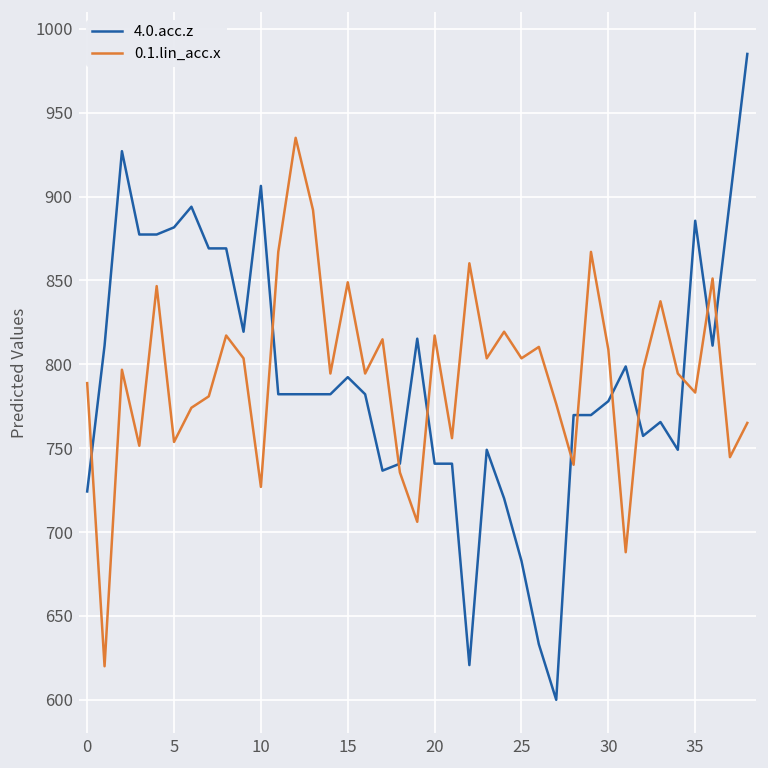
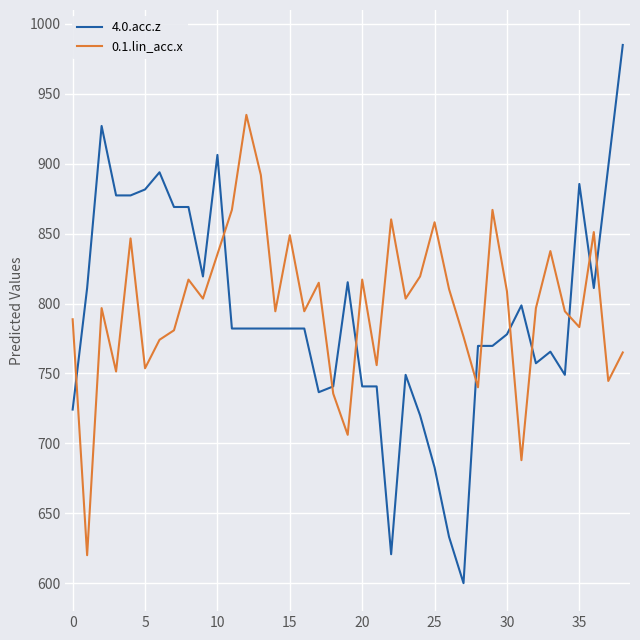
  {
    "4.0.acc.z": {
      "0": 724,
      "5": 882,
      "10": 906,
-     "15": 792,
+     "15": 782,
      "20": 741,
      "25": 683,
      "30": 778,
      "35": 886
    },
    "0.1.lin_acc.x": {
      "0": 789,
      "5": 754,
-     "10": 727,
+     "10": 835,
      "15": 849,
      "20": 817,
-     "25": 804,
+     "25": 858,
      "30": 809,
      "35": 783
    }
  }
